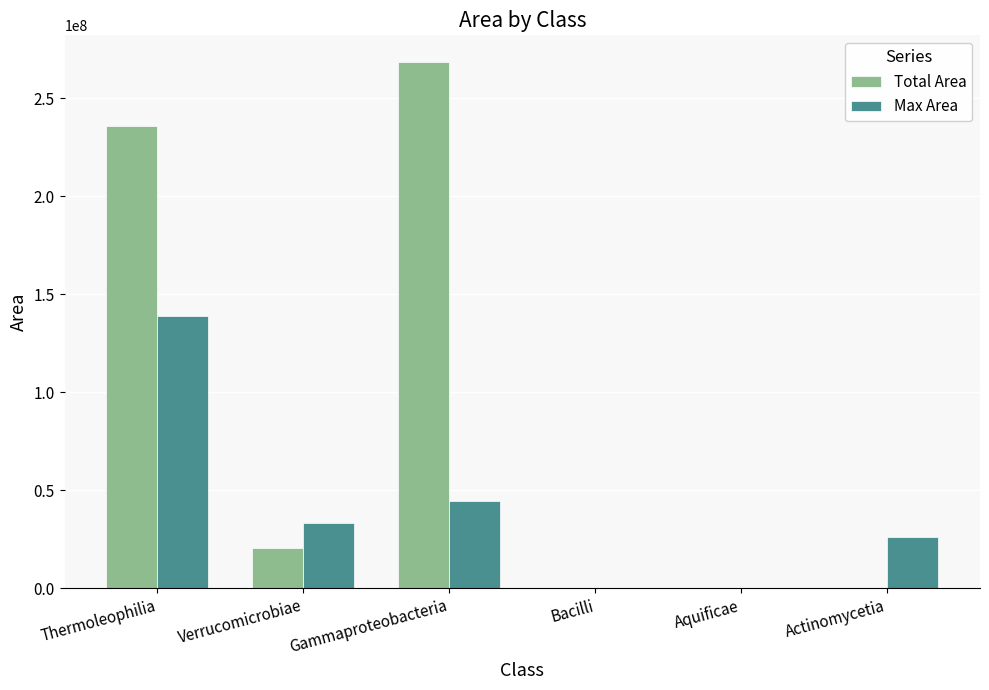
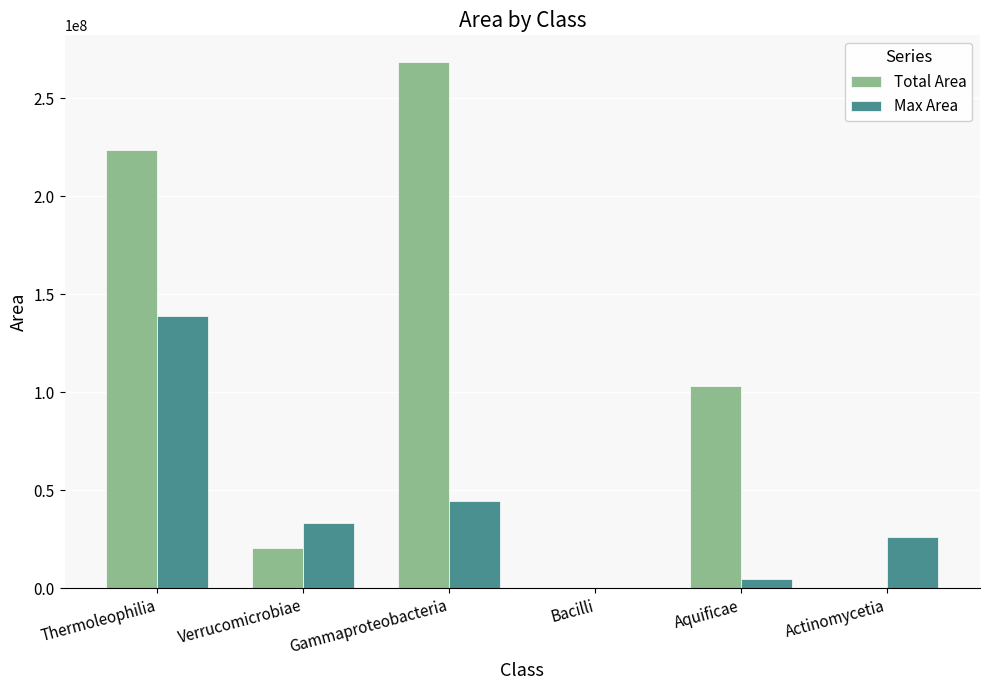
  {
    "Total Area": {
-     "Thermoleophilia": 236000000,
+     "Thermoleophilia": 224000000,
      "Verrucomicrobiae": 21000000,
      "Gammaproteobacteria": 269000000,
-     "Aquificae": 0
+     "Aquificae": 103000000
    },
    "Max Area": {
      "Thermoleophilia": 139000000,
      "Verrucomicrobiae": 34000000,
      "Gammaproteobacteria": 45000000,
-     "Aquificae": 0,
+     "Aquificae": 5000000,
      "Actinomycetia": 26000000
    }
  }
